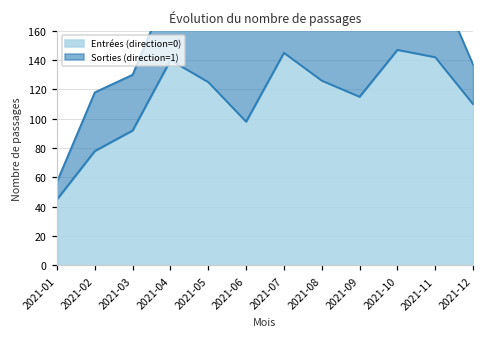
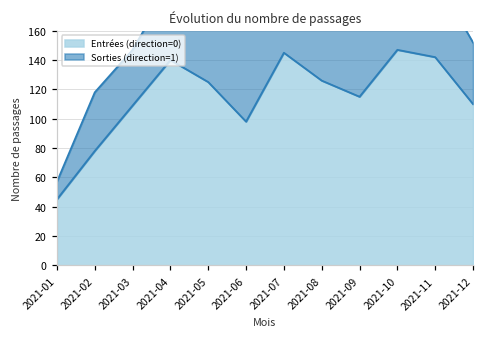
  {
    "Entrées (direction=0)": {
      "2021-01": 45,
      "2021-02": 78,
-     "2021-03": 92,
+     "2021-03": 109,
      "2021-05": 125,
      "2021-06": 98,
      "2021-07": 145,
      "2021-08": 126,
      "2021-09": 115,
      "2021-10": 147,
      "2021-11": 142,
      "2021-12": 110
    },
    "Sorties (direction=1)": {
      "2021-01": 12,
      "2021-02": 40,
-     "2021-12": 27
+     "2021-12": 42
    }
  }
